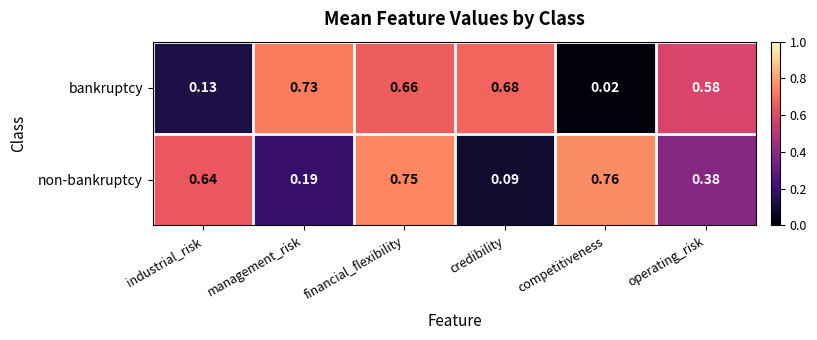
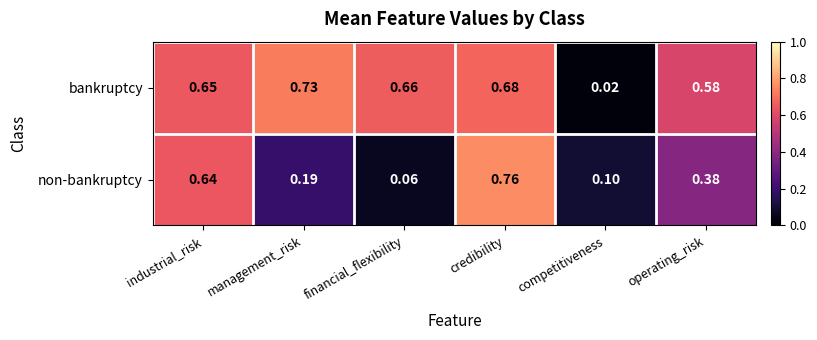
  {
    "bankruptcy": {
-     "industrial_risk": 0.13,
+     "industrial_risk": 0.65,
      "management_risk": 0.73,
      "financial_flexibility": 0.66,
      "credibility": 0.68,
      "competitiveness": 0.02,
      "operating_risk": 0.58
    },
    "non-bankruptcy": {
      "industrial_risk": 0.64,
      "management_risk": 0.19,
-     "financial_flexibility": 0.75,
-     "credibility": 0.09,
-     "competitiveness": 0.76,
+     "financial_flexibility": 0.06,
+     "credibility": 0.76,
+     "competitiveness": 0.10,
      "operating_risk": 0.38
    }
  }
